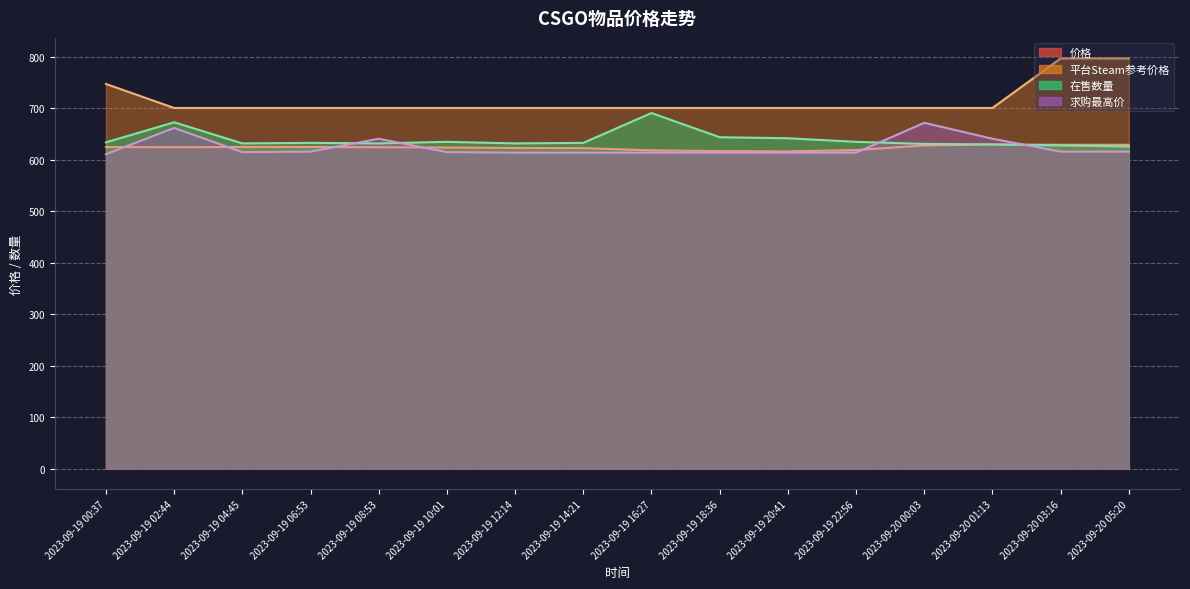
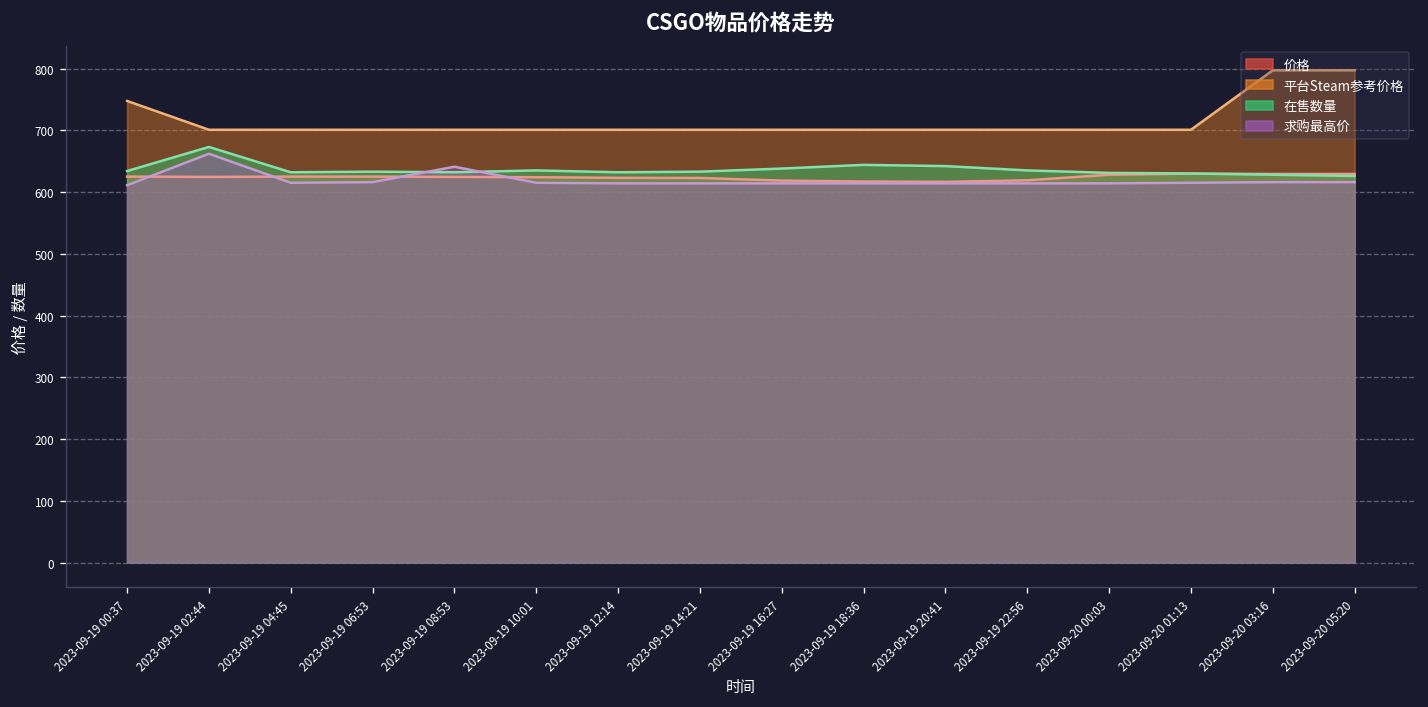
  {
    "在售数量": {
      "2023-09-19 00:37": 630,
      "2023-09-19 02:44": 670,
      "2023-09-19 04:45": 630,
      "2023-09-19 06:53": 630,
      "2023-09-19 08:53": 630,
      "2023-09-19 10:01": 640,
      "2023-09-19 12:14": 630,
      "2023-09-19 14:21": 630,
-     "2023-09-19 16:27": 690,
+     "2023-09-19 16:27": 640,
      "2023-09-19 18:36": 640,
      "2023-09-19 20:41": 640,
      "2023-09-19 22:56": 640
    },
    "求购最高价": {
      "2023-09-19 00:37": 610,
      "2023-09-19 02:44": 660,
      "2023-09-19 04:45": 620,
      "2023-09-19 06:53": 620,
      "2023-09-19 08:53": 640,
      "2023-09-19 10:01": 620,
      "2023-09-19 12:14": 610,
      "2023-09-19 14:21": 610,
      "2023-09-19 22:56": 610,
-     "2023-09-20 00:03": 670,
-     "2023-09-20 01:13": 640,
+     "2023-09-20 00:03": 610,
+     "2023-09-20 01:13": 620,
      "2023-09-20 03:16": 620,
      "2023-09-20 05:20": 620
    }
  }
